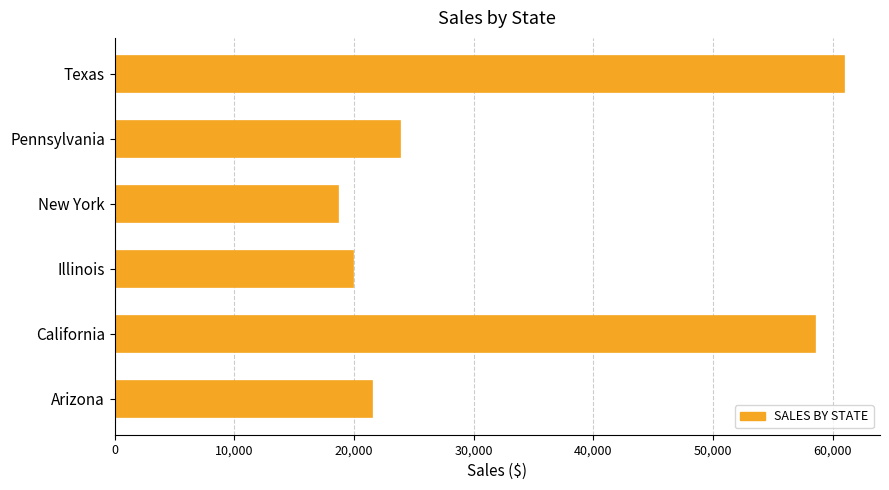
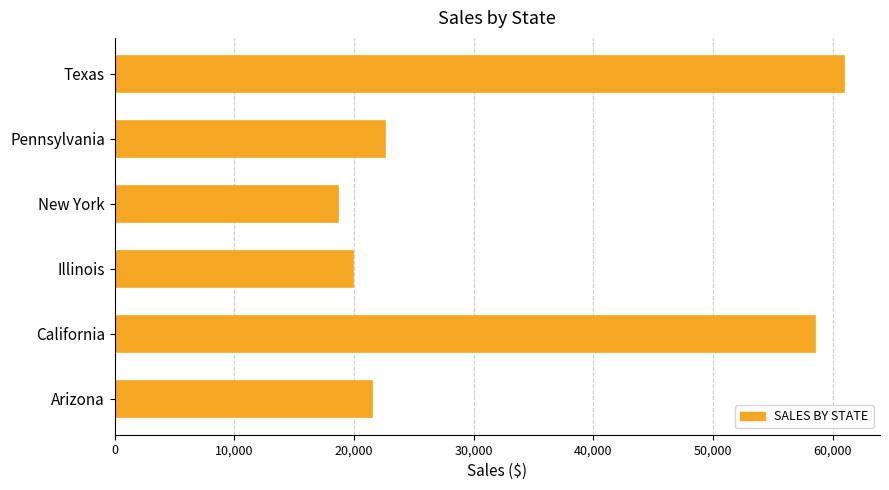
  {
    "Texas": "60,900",
-   "Pennsylvania": "23,900",
+   "Pennsylvania": "22,600",
    "New York": "18,700",
    "Illinois": "20,000",
    "California": "58,500",
    "Arizona": "21,500"
  }
